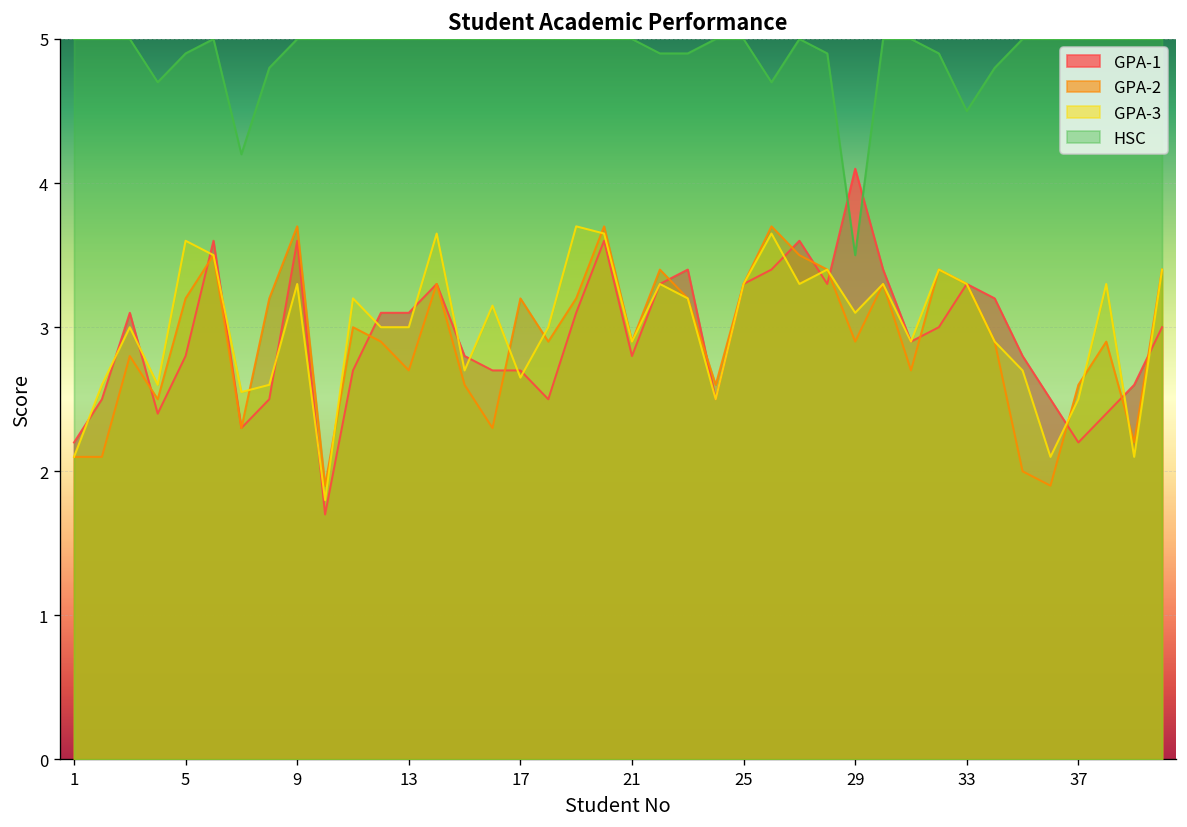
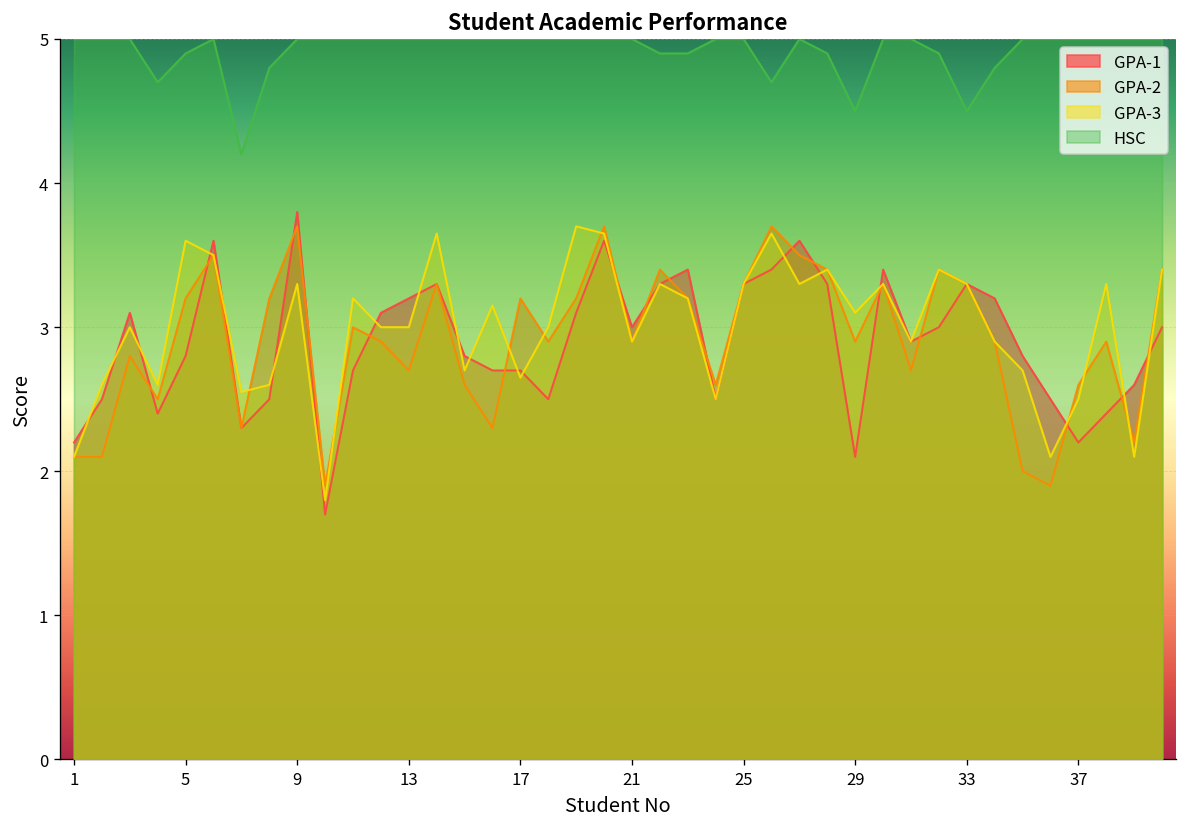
  {
    "GPA-1": {
      "1": 2.2,
      "5": 2.8,
-     "9": 3.6,
-     "13": 3.1,
+     "9": 3.8,
+     "13": 3.2,
      "17": 2.7,
-     "21": 2.8,
-     "29": 4.1,
+     "21": 3.0,
+     "29": 2.1,
      "37": 2.2
    },
    "HSC": {
      "1": 5.0,
      "5": 4.9,
      "9": 5.0,
      "13": 5.0,
      "17": 5.0,
      "21": 5.0,
      "25": 5.0,
-     "29": 3.5,
+     "29": 4.5,
      "33": 4.5,
      "37": 5.0
    }
  }
